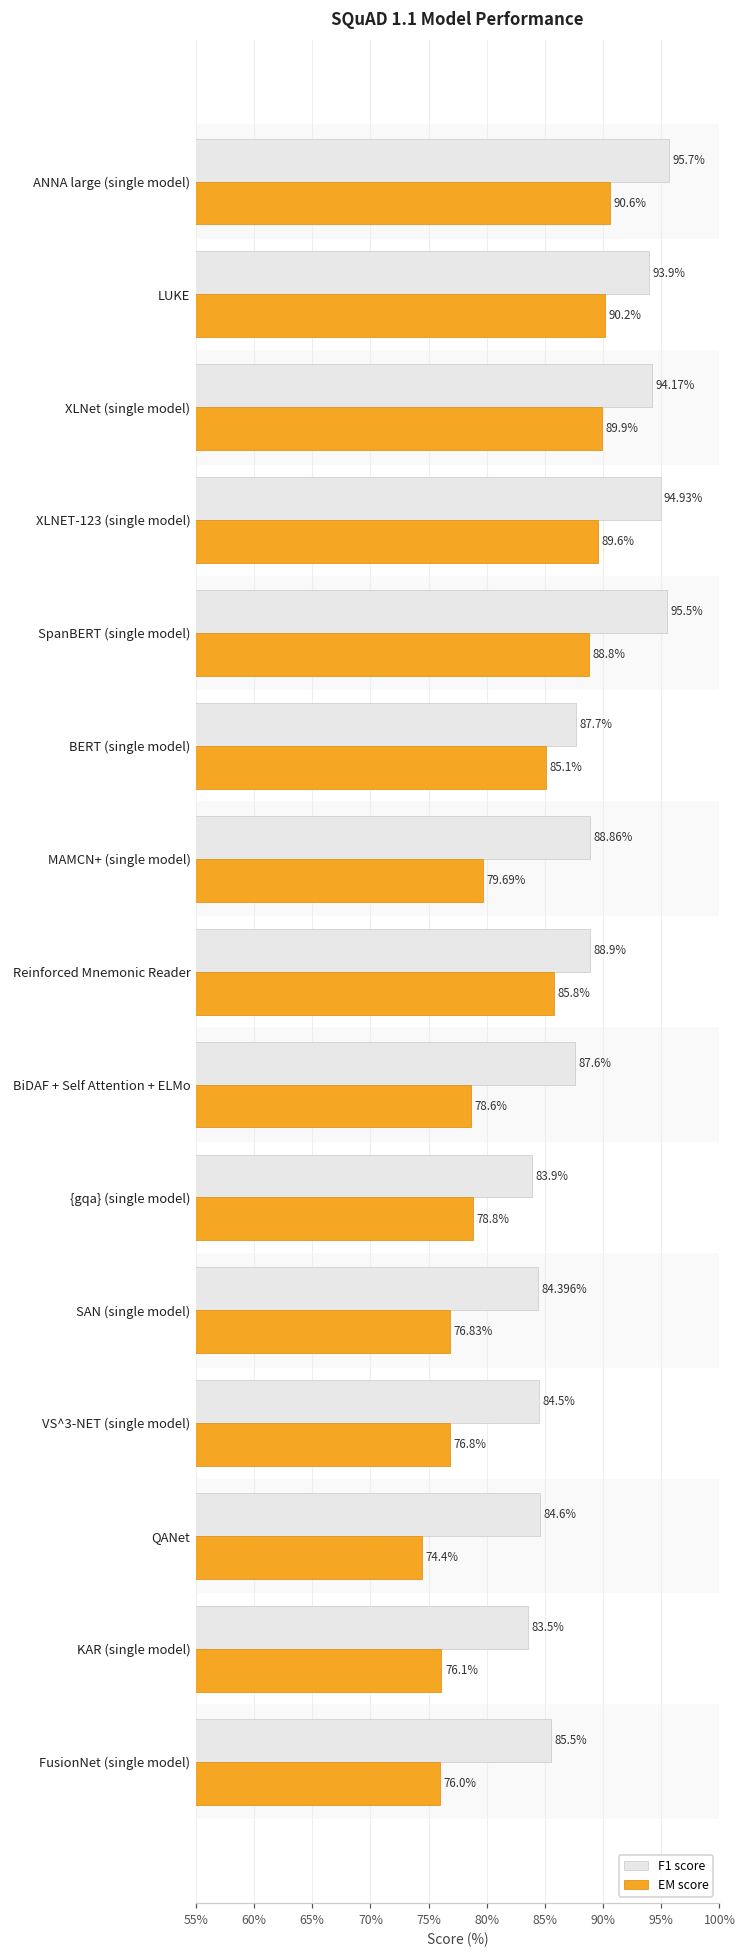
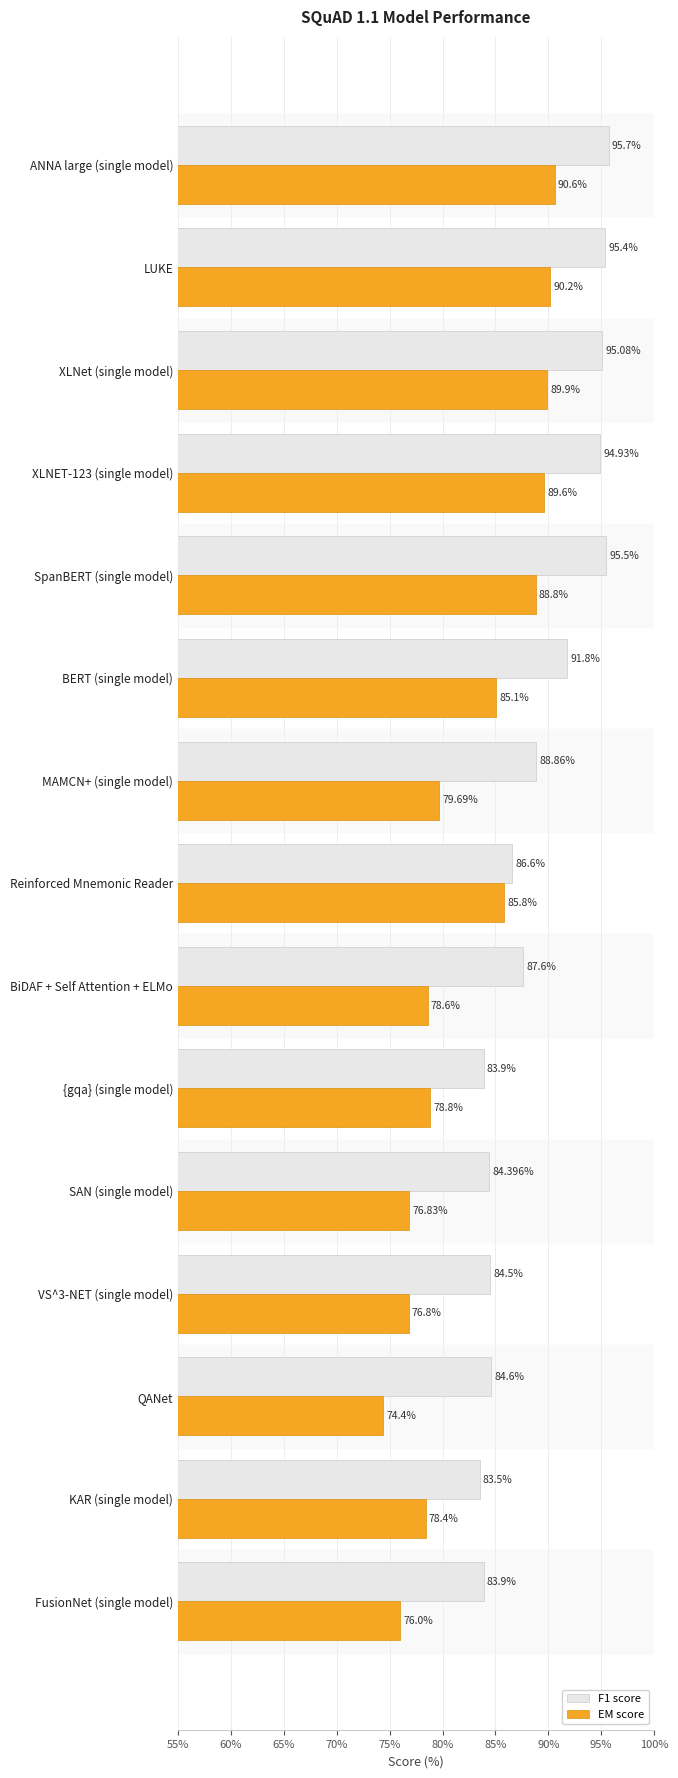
  {
    "F1 score": {
      "ANNA large (single model)": "95.7%",
-     "LUKE": "93.9%",
-     "XLNet (single model)": "94.17%",
+     "LUKE": "95.4%",
+     "XLNet (single model)": "95.08%",
      "XLNET-123 (single model)": "94.93%",
      "SpanBERT (single model)": "95.5%",
-     "BERT (single model)": "87.7%",
+     "BERT (single model)": "91.8%",
      "MAMCN+ (single model)": "88.86%",
-     "Reinforced Mnemonic Reader": "88.9%",
+     "Reinforced Mnemonic Reader": "86.6%",
      "BiDAF + Self Attention + ELMo": "87.6%",
      "{gqa} (single model)": "83.9%",
      "SAN (single model)": "84.396%",
      "VS^3-NET (single model)": "84.5%",
      "QANet": "84.6%",
      "KAR (single model)": "83.5%",
-     "FusionNet (single model)": "85.5%"
+     "FusionNet (single model)": "83.9%"
    },
    "EM score": {
      "ANNA large (single model)": "90.6%",
      "LUKE": "90.2%",
      "XLNet (single model)": "89.9%",
      "XLNET-123 (single model)": "89.6%",
      "SpanBERT (single model)": "88.8%",
      "BERT (single model)": "85.1%",
      "MAMCN+ (single model)": "79.69%",
      "Reinforced Mnemonic Reader": "85.8%",
      "BiDAF + Self Attention + ELMo": "78.6%",
      "{gqa} (single model)": "78.8%",
      "SAN (single model)": "76.83%",
      "VS^3-NET (single model)": "76.8%",
      "QANet": "74.4%",
-     "KAR (single model)": "76.1%",
+     "KAR (single model)": "78.4%",
      "FusionNet (single model)": "76.0%"
    }
  }
